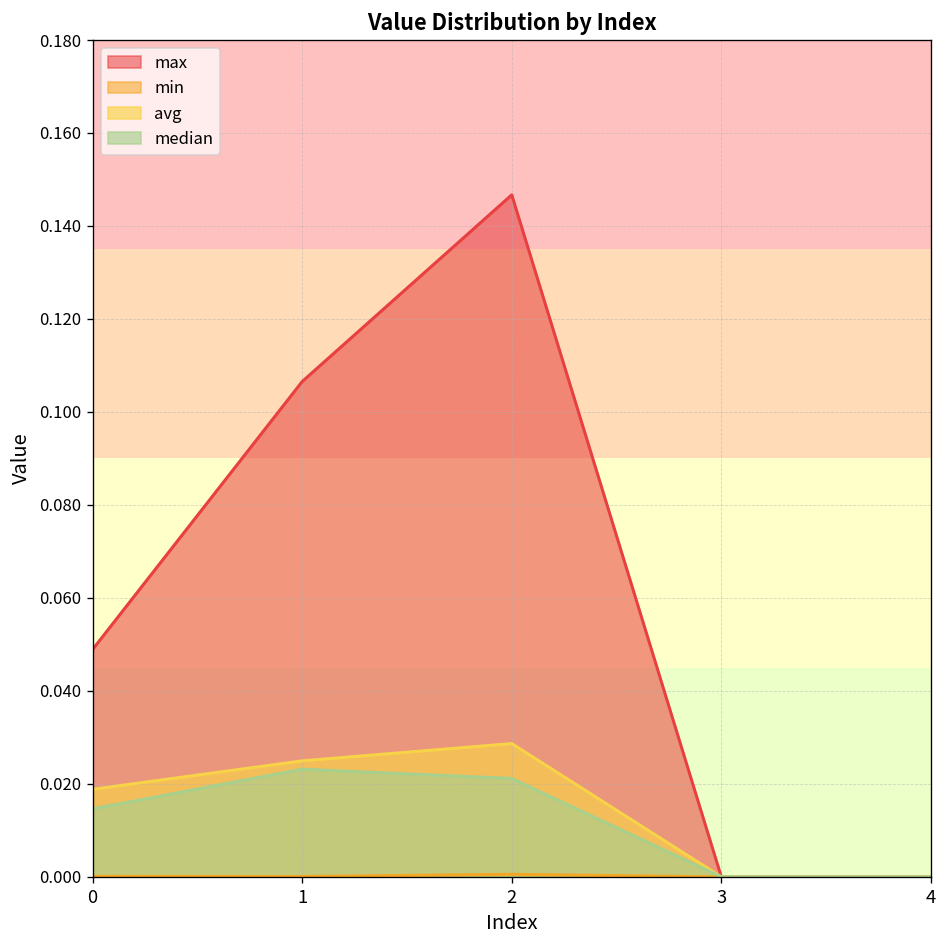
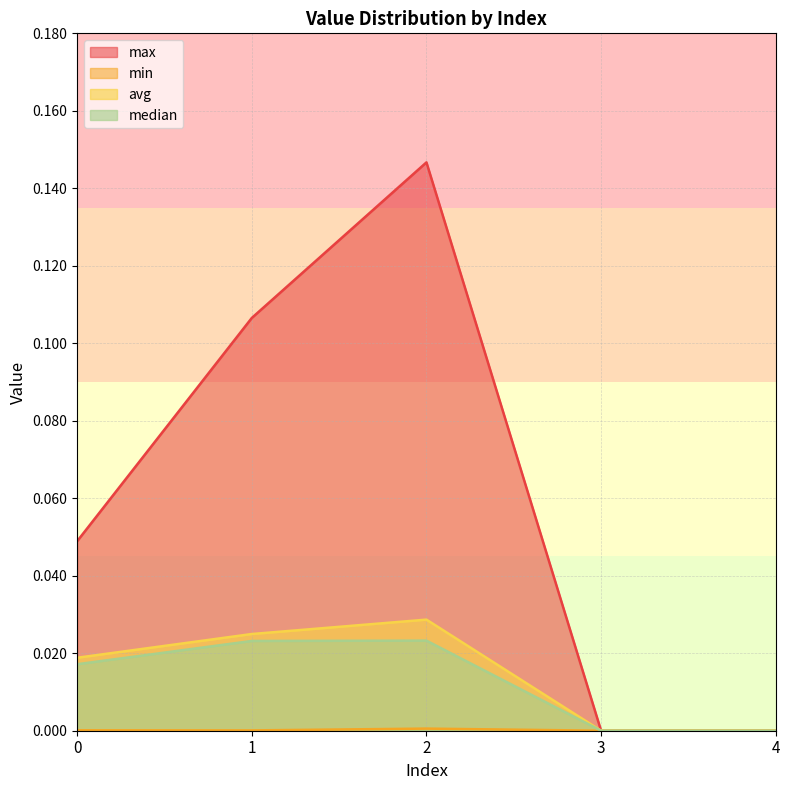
  {
    "max": {
      "0": 0.049,
      "1": 0.107,
      "2": 0.147
    },
    "median": {
-     "0": 0.015,
+     "0": 0.017,
      "1": 0.023,
-     "2": 0.021
+     "2": 0.023
    }
  }
